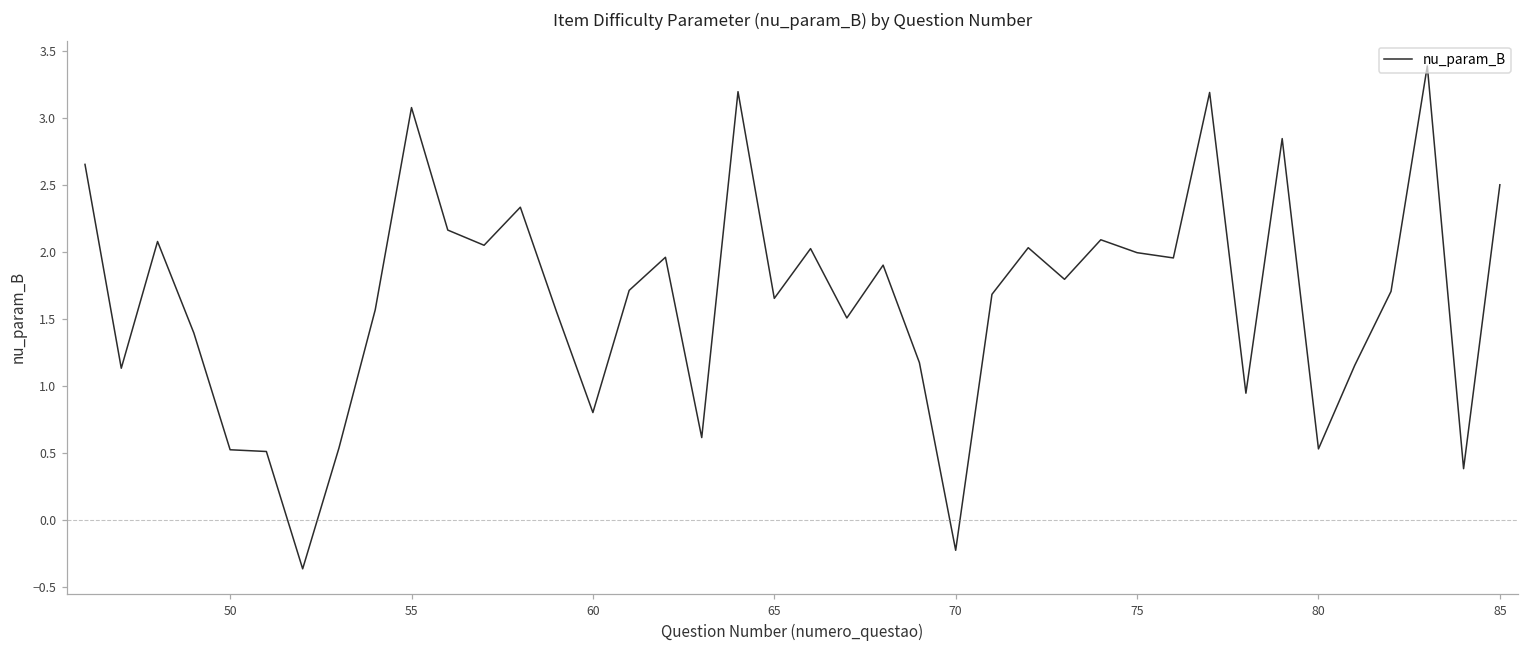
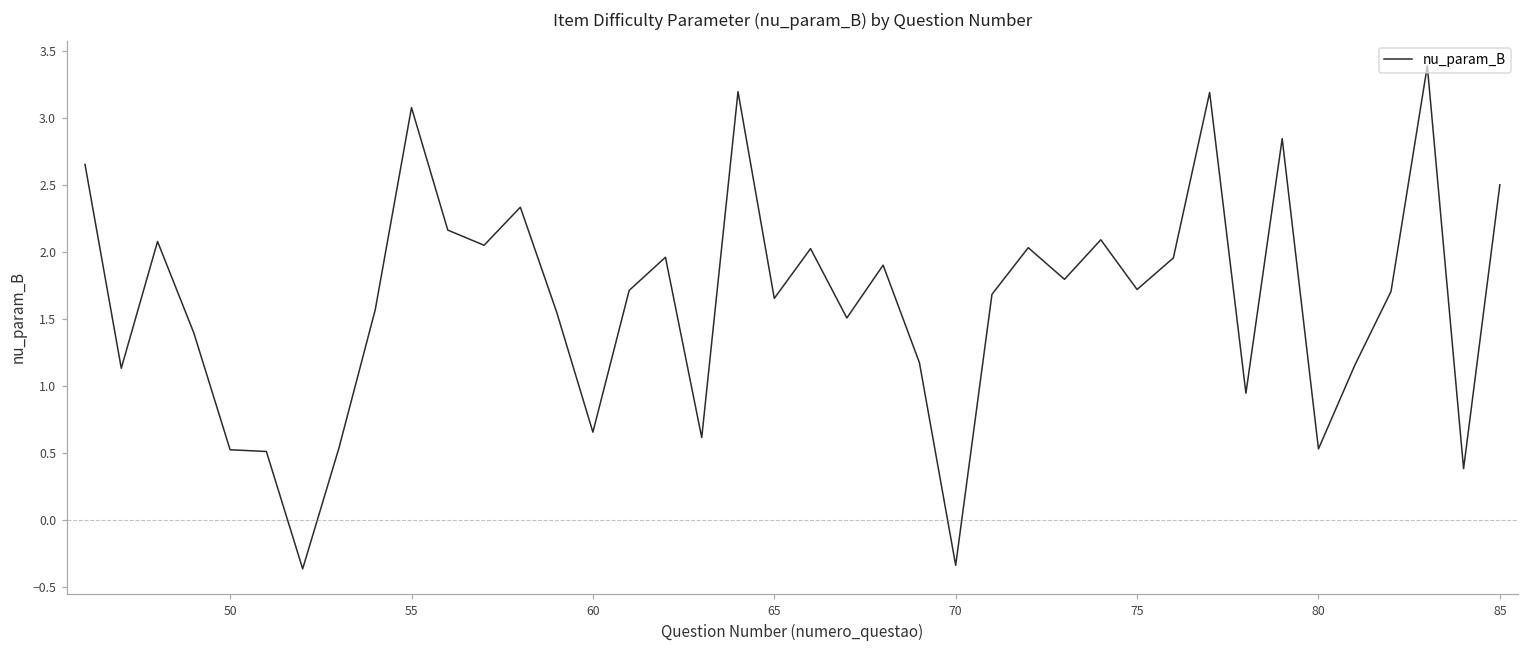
  {
    "50": 0.52,
    "55": 3.08,
-   "60": 0.80,
+   "60": 0.66,
    "65": 1.65,
-   "70": -0.23,
-   "75": 1.99,
+   "70": -0.34,
+   "75": 1.72,
    "80": 0.53,
    "85": 2.50
  }
